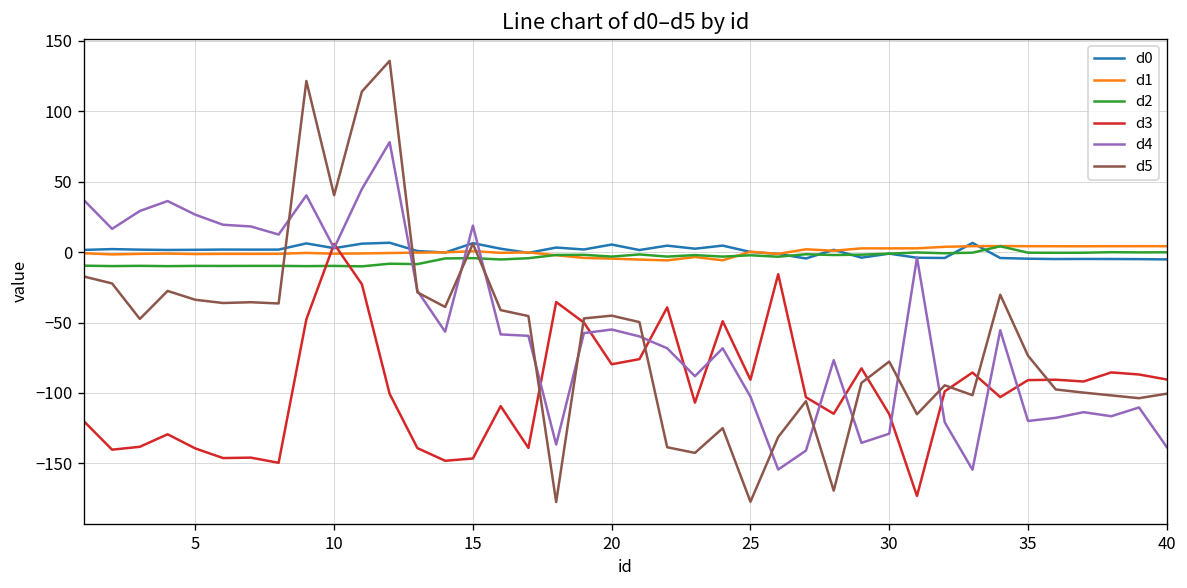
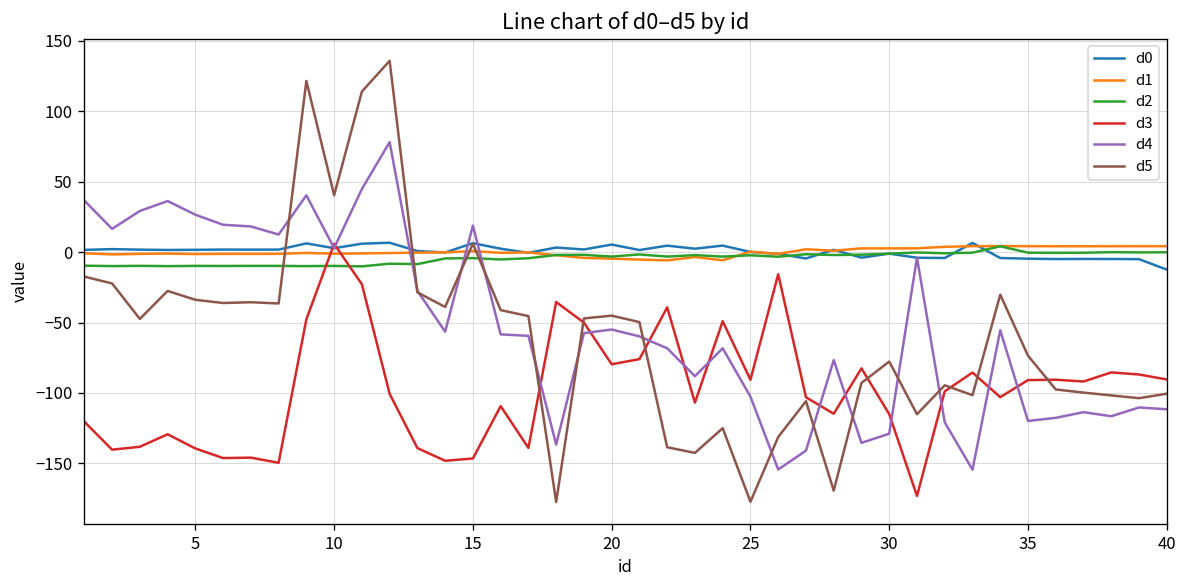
  {
    "d0": {
      "5": 2,
      "20": 5,
      "35": -5,
-     "40": -5
+     "40": -12
    },
    "d1": {
      "5": -1,
      "10": -1,
      "15": 1,
      "30": 3,
      "35": 4,
      "40": 4
    },
    "d2": {
      "5": -10,
      "10": -10,
      "15": -4,
      "25": -2,
      "35": 0,
      "40": 0
    },
    "d3": {
      "5": -139,
      "10": 6,
      "15": -147,
      "20": -80,
      "25": -91,
      "30": -115,
      "35": -91,
      "40": -90
    },
    "d4": {
      "5": 27,
      "15": 19,
      "20": -55,
      "25": -103,
      "30": -129,
      "35": -120,
-     "40": -138
+     "40": -112
    },
    "d5": {
      "5": -34,
      "10": 40,
      "20": -45,
      "25": -177,
      "30": -78,
      "35": -74,
      "40": -101
    }
  }
